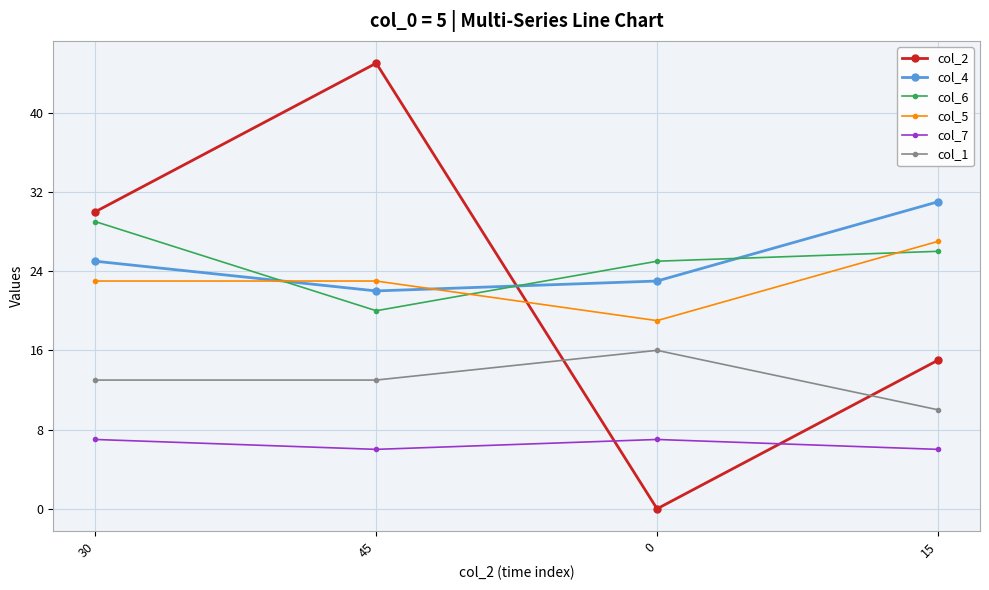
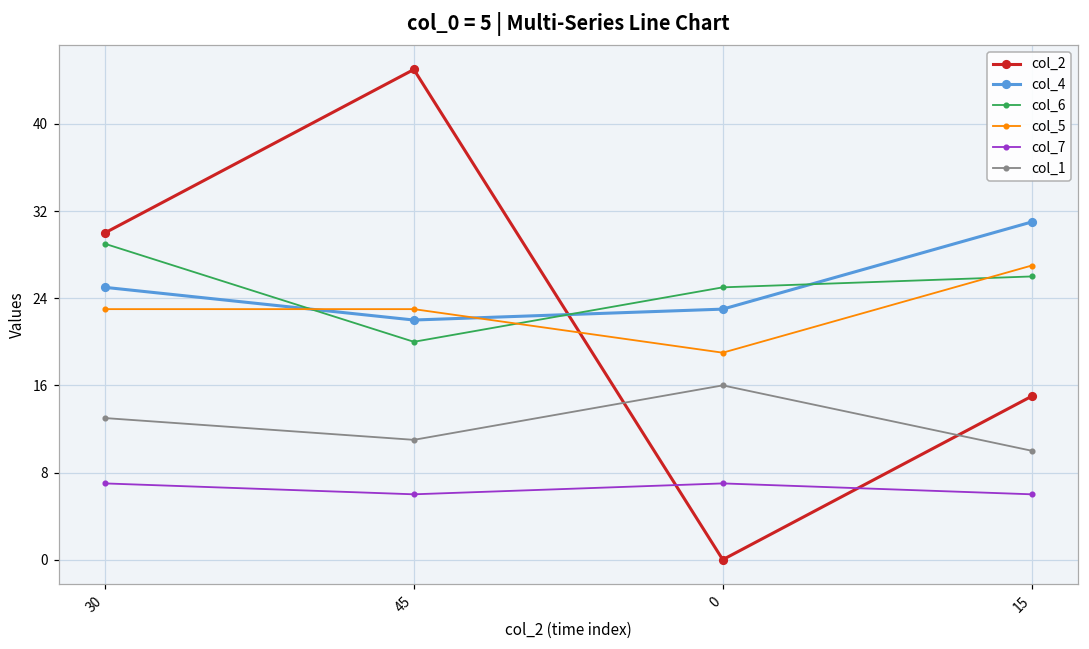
  {
    "col_2": {
      "30": 30,
      "45": 45,
      "0": 0,
      "15": 15
    },
    "col_4": {
      "30": 25,
      "45": 22,
      "0": 23,
      "15": 31
    },
    "col_6": {
      "30": 29,
      "45": 20,
      "0": 25,
      "15": 26
    },
    "col_5": {
      "30": 23,
      "45": 23,
      "0": 19,
      "15": 27
    },
    "col_7": {
      "30": 7,
      "45": 6,
      "0": 7,
      "15": 6
    },
    "col_1": {
      "30": 13,
-     "45": 13,
+     "45": 11,
      "0": 16,
      "15": 10
    }
  }
